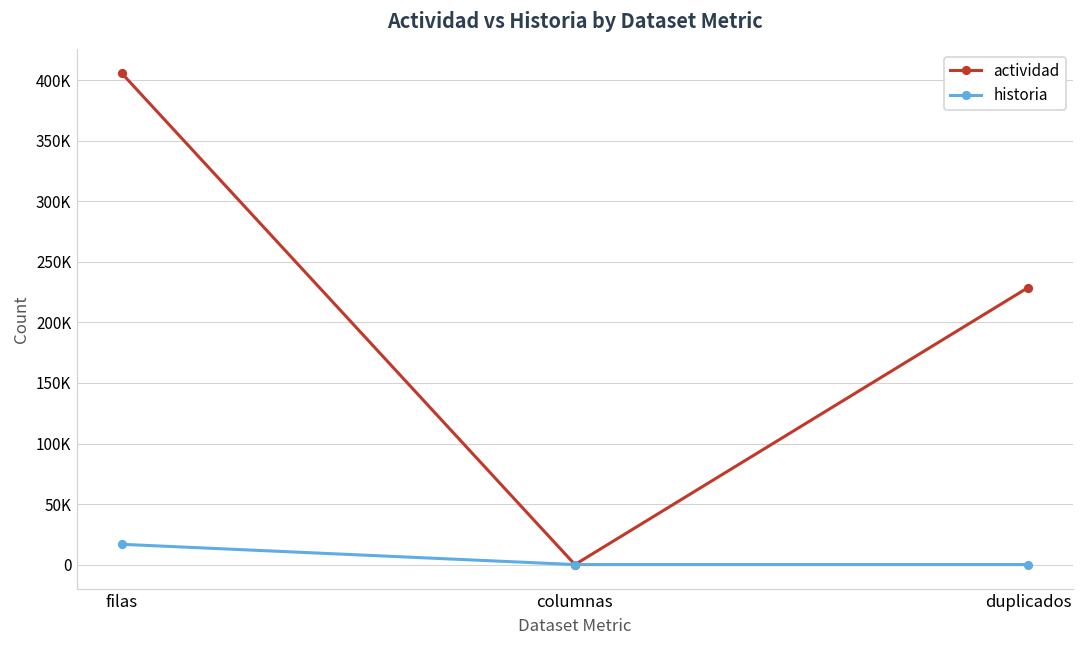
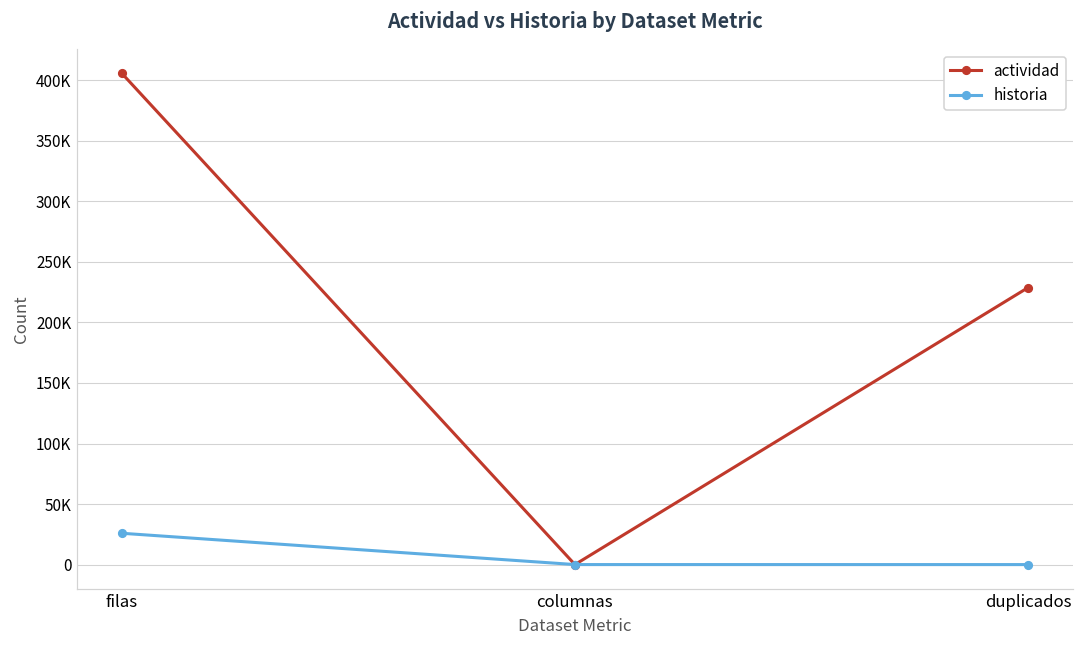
  {
    "actividad": {
      "filas": 406000,
      "duplicados": 229000
    },
    "historia": {
-     "filas": 17000,
+     "filas": 26000,
      "duplicados": 0
    }
  }
